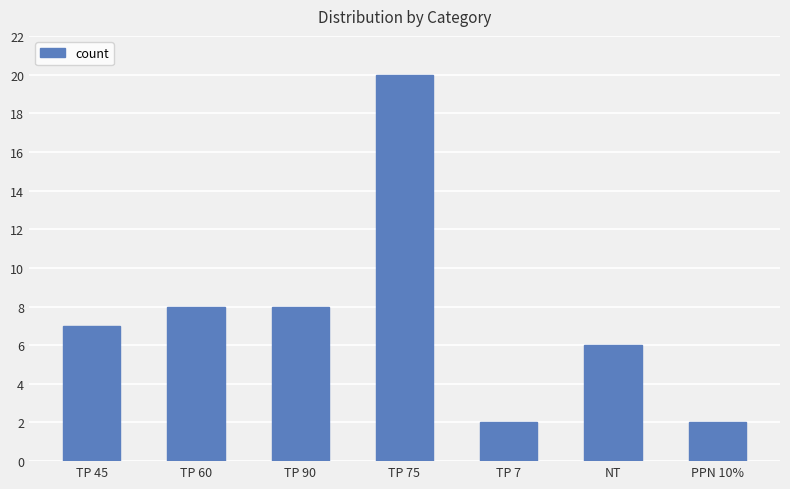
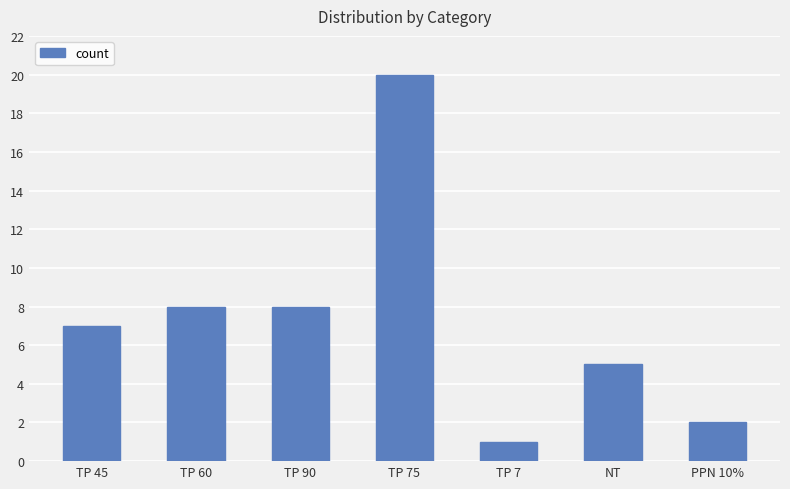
  {
    "TP 45": 7,
    "TP 60": 8,
    "TP 90": 8,
    "TP 75": 20,
-   "TP 7": 2,
-   "NT": 6,
+   "TP 7": 1,
+   "NT": 5,
    "PPN 10%": 2
  }
